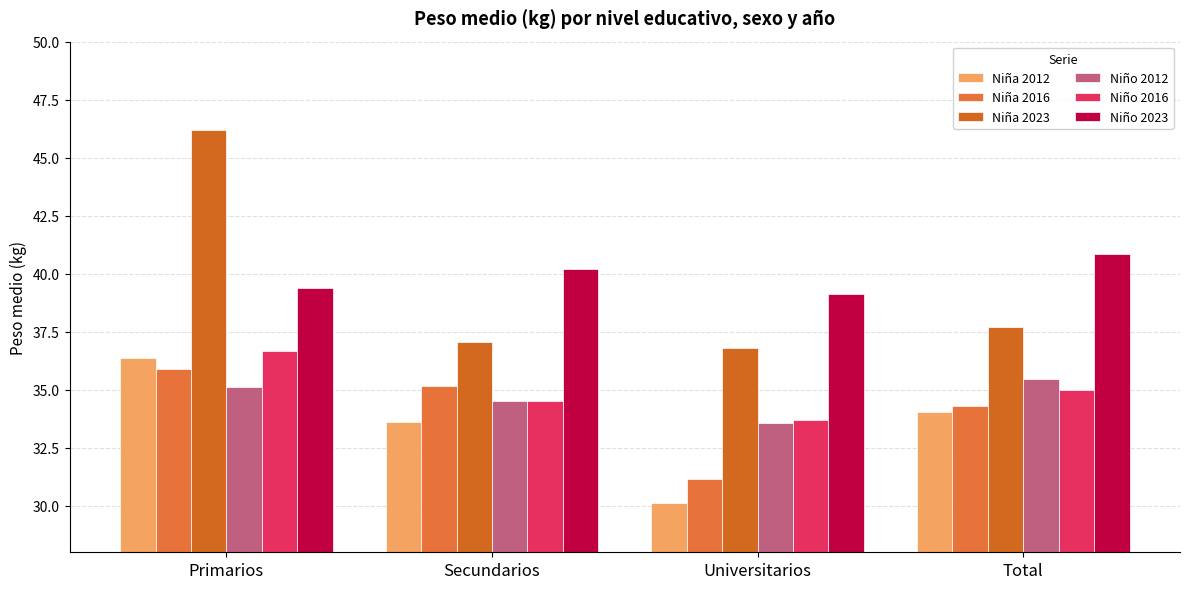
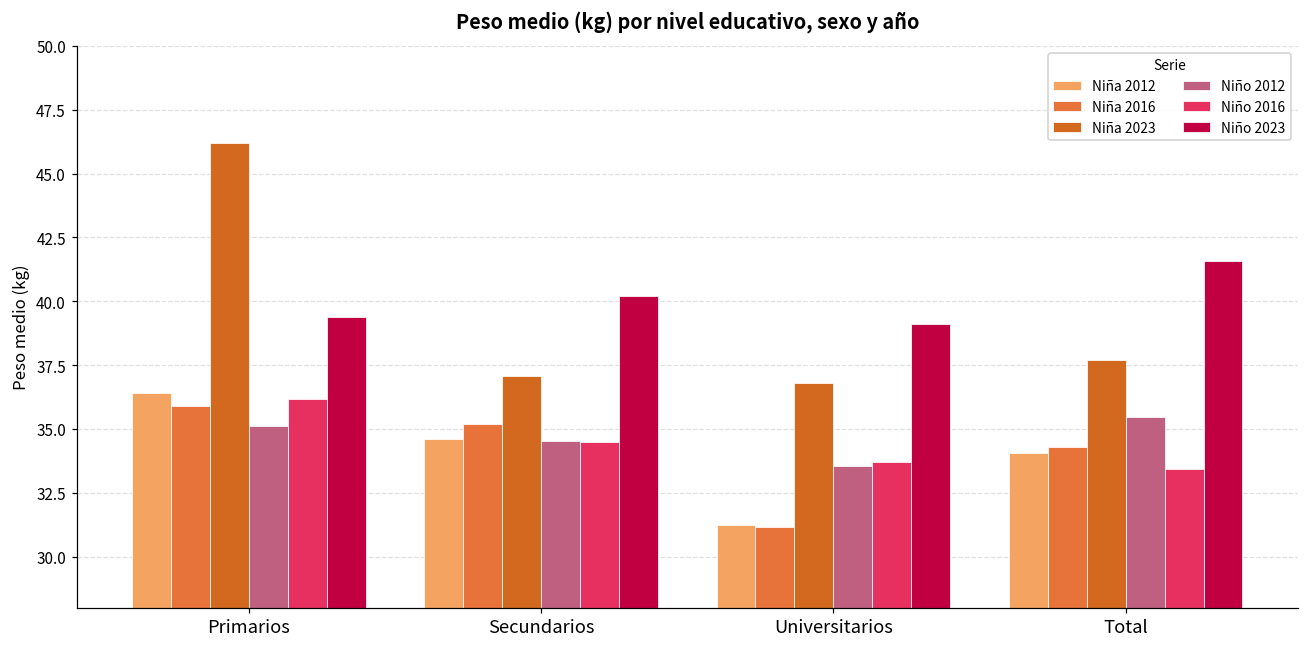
  {
    "Niña 2012": {
      "Primarios": 36.4,
-     "Secundarios": 33.6,
-     "Universitarios": 30.1,
+     "Secundarios": 34.6,
+     "Universitarios": 31.2,
      "Total": 34.1
    },
    "Niño 2012": {
      "Primarios": 35.1,
      "Secundarios": 34.5,
      "Universitarios": 33.6,
      "Total": 35.5
    },
    "Niño 2016": {
-     "Primarios": 36.7,
+     "Primarios": 36.2,
      "Secundarios": 34.5,
      "Universitarios": 33.7,
-     "Total": 35.0
+     "Total": 33.4
    },
    "Niño 2023": {
      "Primarios": 39.4,
      "Secundarios": 40.2,
      "Universitarios": 39.1,
-     "Total": 40.9
+     "Total": 41.6
    }
  }
